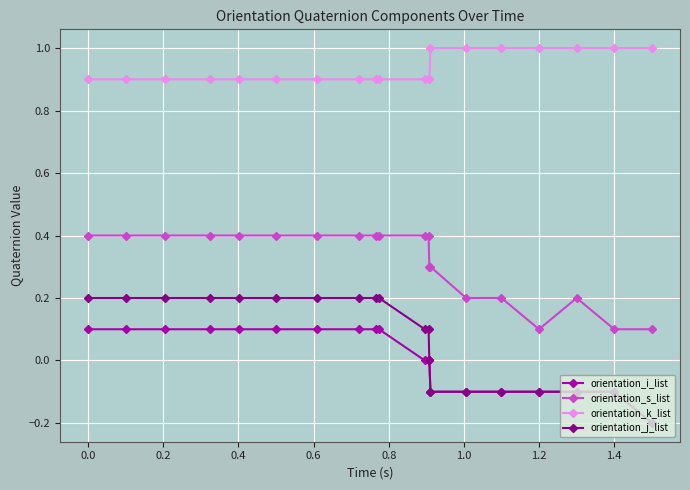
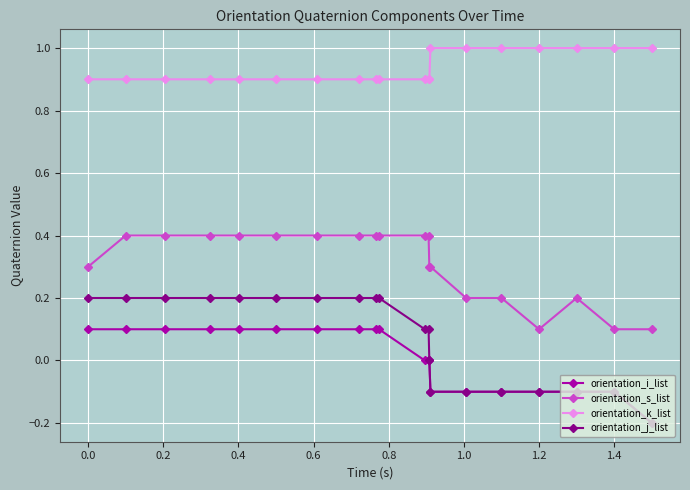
  {
    "orientation_s_list": {
-     "0.0": 0.4,
+     "0.0": 0.3,
      "1.2": 0.1,
      "1.4": 0.1
    },
    "orientation_k_list": {
      "0.0": 0.9,
      "1.2": 1.0,
      "1.4": 1.0
    }
  }
